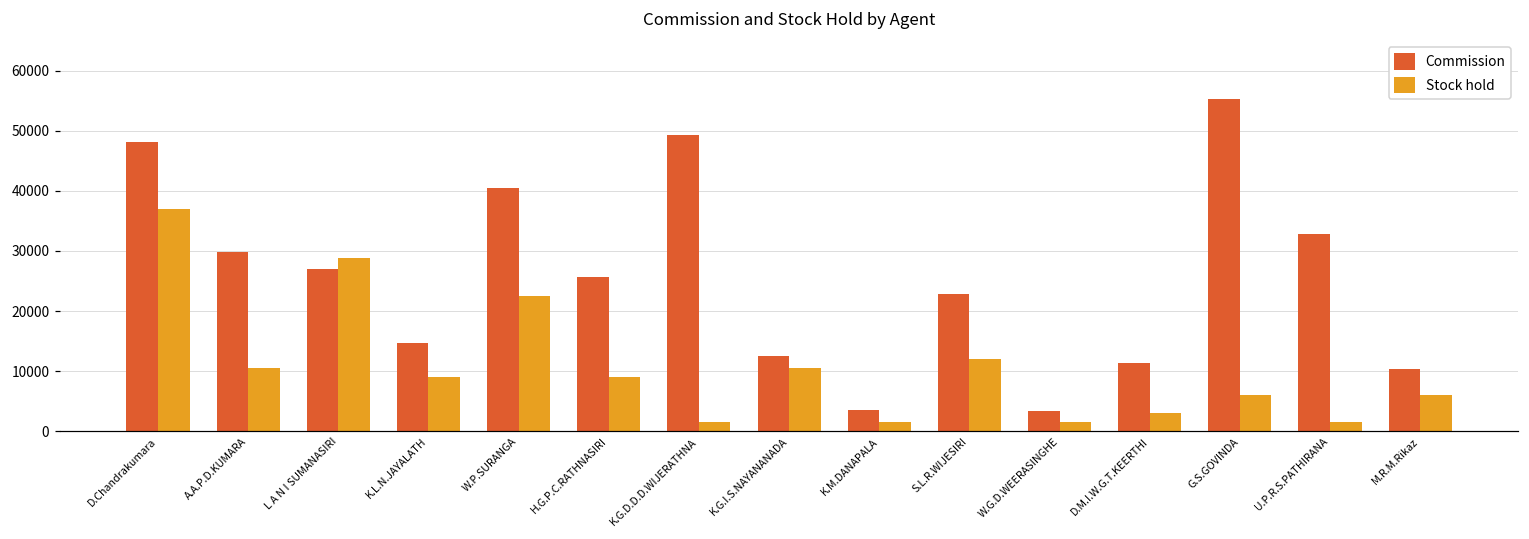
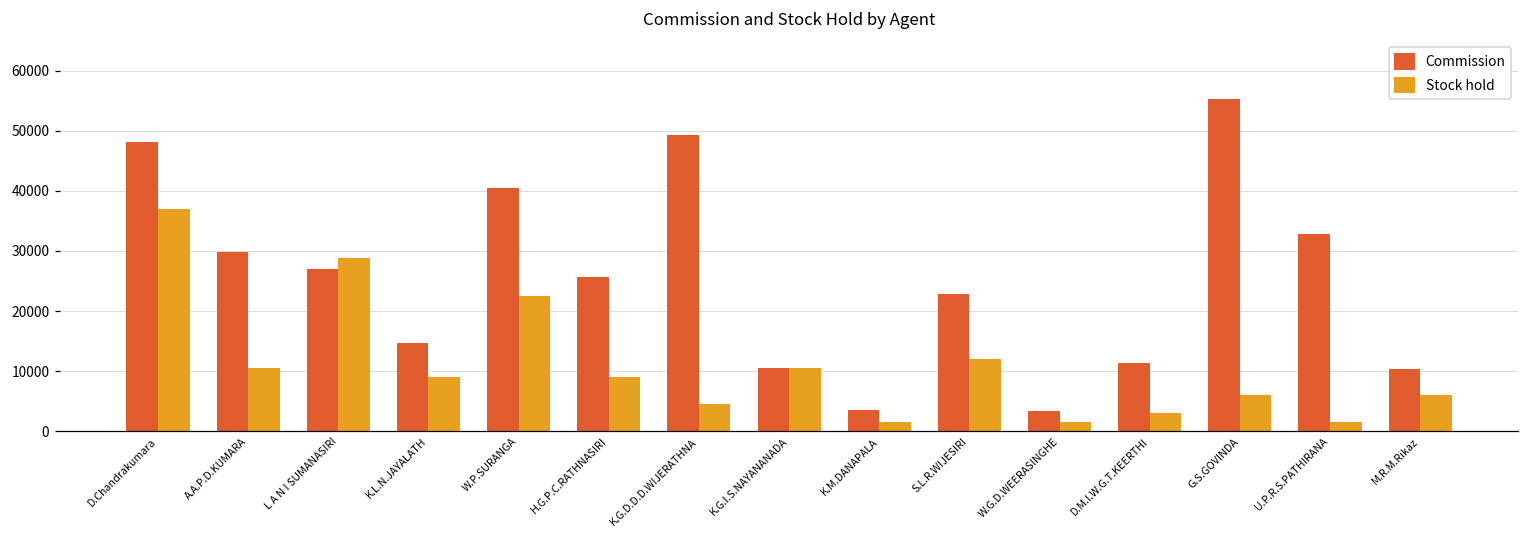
  {
    "Commission": {
      "D.Chandrakumara": 48000,
      "A.A.P.D.KUMARA": 30000,
      "L A N I SUMANASIRI": 27000,
      "K.L.N.JAYALATH": 15000,
      "W.P.SURANGA": 40000,
      "H.G.P.C.RATHNASIRI": 26000,
      "K.G.D.D.D.WIJERATHNA": 49000,
-     "K.G.I.S.NAYANANADA": 13000,
+     "K.G.I.S.NAYANANADA": 11000,
      "K.M.DANAPALA": 4000,
      "S.L.R.WIJESIRI": 23000,
      "W.G.D.WEERASINGHE": 3000,
      "D.M.I.W.G.T.KEERTHI": 11000,
      "G.S.GOVINDA": 55000,
      "U.P.R.S.PATHIRANA": 33000,
      "M.R.M.Rikaz": 10000
    },
    "Stock hold": {
      "D.Chandrakumara": 37000,
      "A.A.P.D.KUMARA": 11000,
      "L A N I SUMANASIRI": 29000,
      "K.L.N.JAYALATH": 9000,
      "W.P.SURANGA": 23000,
      "H.G.P.C.RATHNASIRI": 9000,
-     "K.G.D.D.D.WIJERATHNA": 2000,
+     "K.G.D.D.D.WIJERATHNA": 4000,
      "K.G.I.S.NAYANANADA": 11000,
      "K.M.DANAPALA": 2000,
      "S.L.R.WIJESIRI": 12000,
      "W.G.D.WEERASINGHE": 2000,
      "D.M.I.W.G.T.KEERTHI": 3000,
      "G.S.GOVINDA": 6000,
      "U.P.R.S.PATHIRANA": 2000,
      "M.R.M.Rikaz": 6000
    }
  }
